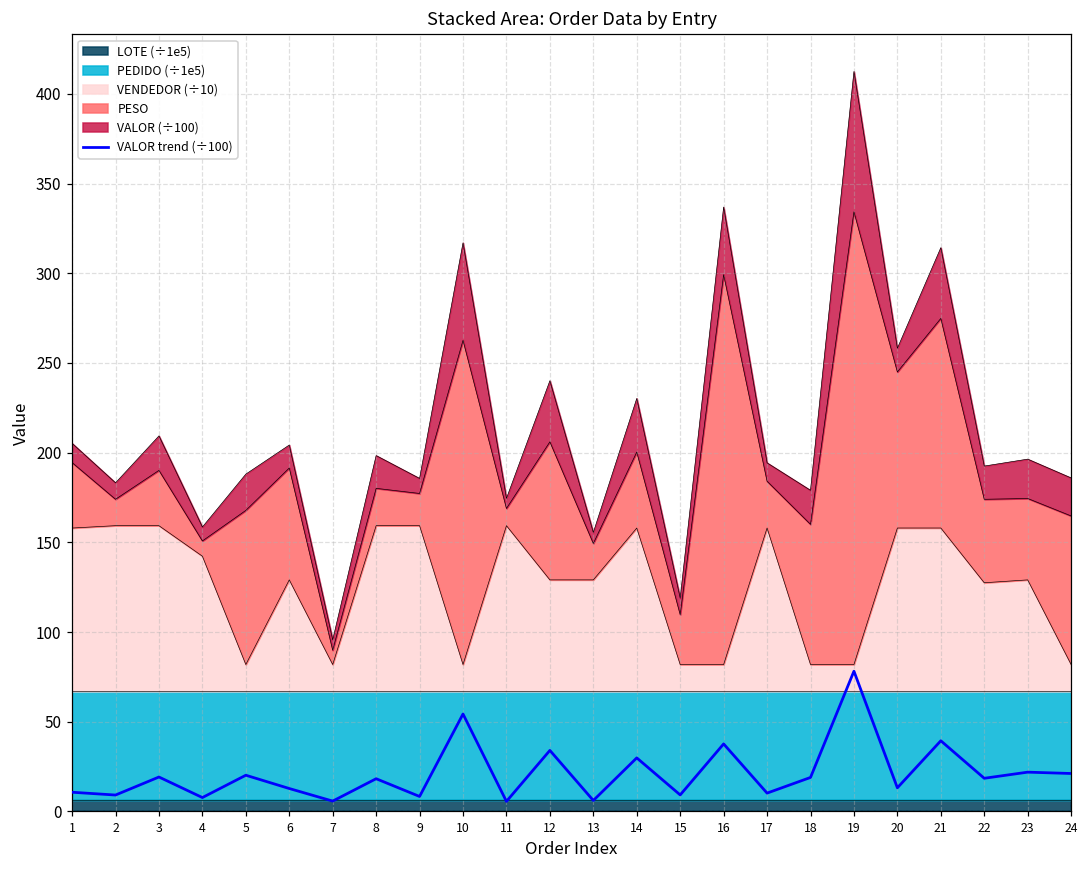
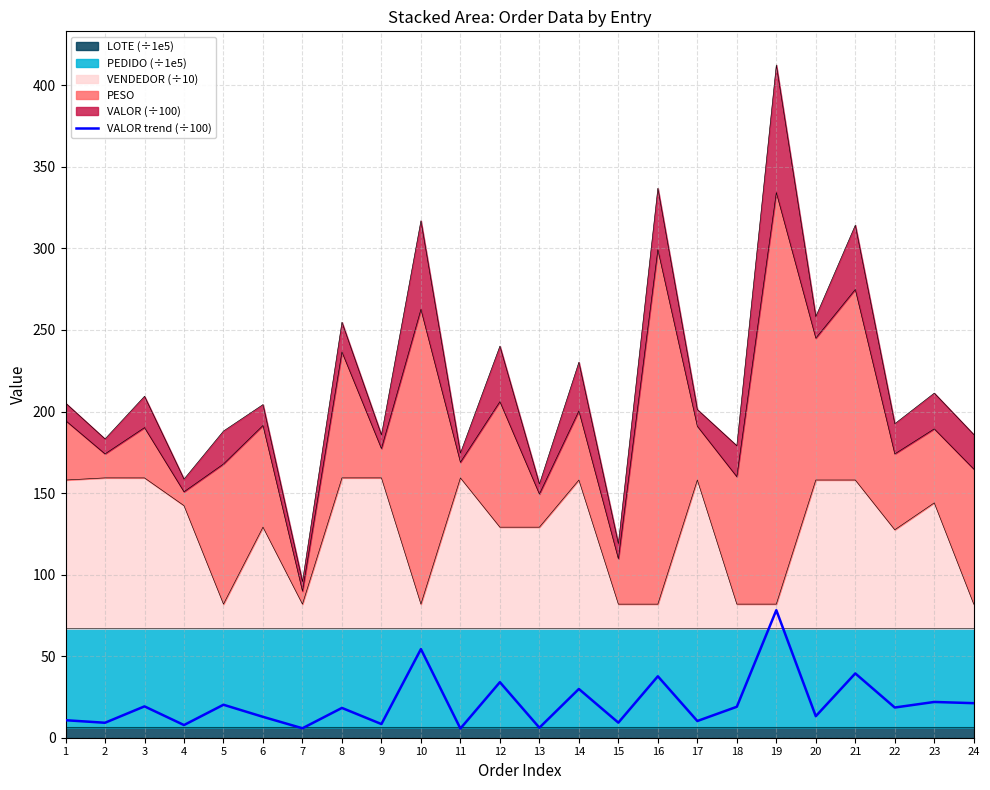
  {
    "LOTE (÷1e5)": {
      "1": 6,
      "2": 6,
      "3": 6,
      "5": 6,
      "6": 6,
      "8": 6,
      "9": 6,
      "10": 6,
      "12": 6,
      "14": 6,
      "15": 6,
      "16": 6,
      "17": 6,
      "18": 6,
      "19": 6,
      "20": 6,
      "21": 6,
      "22": 6,
      "23": 6,
      "24": 6
    },
    "PEDIDO (÷1e5)": {
      "1": 61,
      "2": 61,
      "3": 61,
      "4": 61,
      "5": 61,
      "6": 61,
      "7": 61,
      "8": 61,
      "9": 61,
      "10": 61,
      "11": 61,
      "12": 61,
      "13": 61,
      "14": 61,
      "15": 61,
      "16": 61,
      "17": 61,
      "18": 61,
      "19": 61,
      "20": 61,
      "21": 61,
      "22": 61,
      "23": 61,
      "24": 61
    },
    "VENDEDOR (÷10)": {
      "1": 91,
      "2": 92,
      "3": 92,
      "4": 75,
      "5": 15,
      "6": 62,
      "7": 15,
      "8": 92,
      "9": 92,
      "10": 15,
      "11": 92,
      "12": 62,
      "13": 62,
      "14": 91,
      "15": 15,
      "16": 15,
      "17": 91,
      "18": 15,
      "19": 15,
      "20": 91,
      "21": 91,
      "22": 61,
-     "23": 62,
+     "23": 77,
      "24": 15
    },
    "PESO": {
      "1": 36,
      "2": 15,
      "3": 31,
      "4": 9,
      "5": 86,
      "6": 62,
      "7": 8,
-     "8": 21,
+     "8": 77,
      "9": 18,
      "10": 181,
      "11": 10,
      "12": 77,
      "13": 20,
      "14": 42,
      "15": 28,
      "16": 217,
-     "17": 26,
+     "17": 33,
      "18": 78,
      "19": 252,
      "20": 87,
      "21": 117,
      "22": 47,
      "23": 45,
      "24": 83
    },
    "VALOR (÷100)": {
      "1": 11,
      "2": 9,
      "3": 19,
      "4": 8,
      "5": 20,
      "6": 13,
      "7": 6,
      "8": 18,
      "9": 8,
      "10": 54,
      "11": 6,
      "12": 34,
      "13": 6,
      "14": 30,
      "15": 9,
      "16": 38,
      "17": 10,
      "18": 19,
      "19": 78,
      "20": 13,
      "21": 39,
      "22": 19,
      "23": 22,
      "24": 21
    },
    "VALOR trend (÷100)": {
      "1": 11,
      "2": 9,
      "3": 19,
      "5": 20,
      "6": 13,
      "8": 18,
      "9": 8,
      "10": 54,
      "12": 34,
      "14": 30,
      "15": 9,
      "16": 38,
      "17": 10,
      "18": 19,
      "19": 78,
      "20": 13,
      "21": 39,
      "22": 19,
      "23": 22,
      "24": 21
    }
  }
